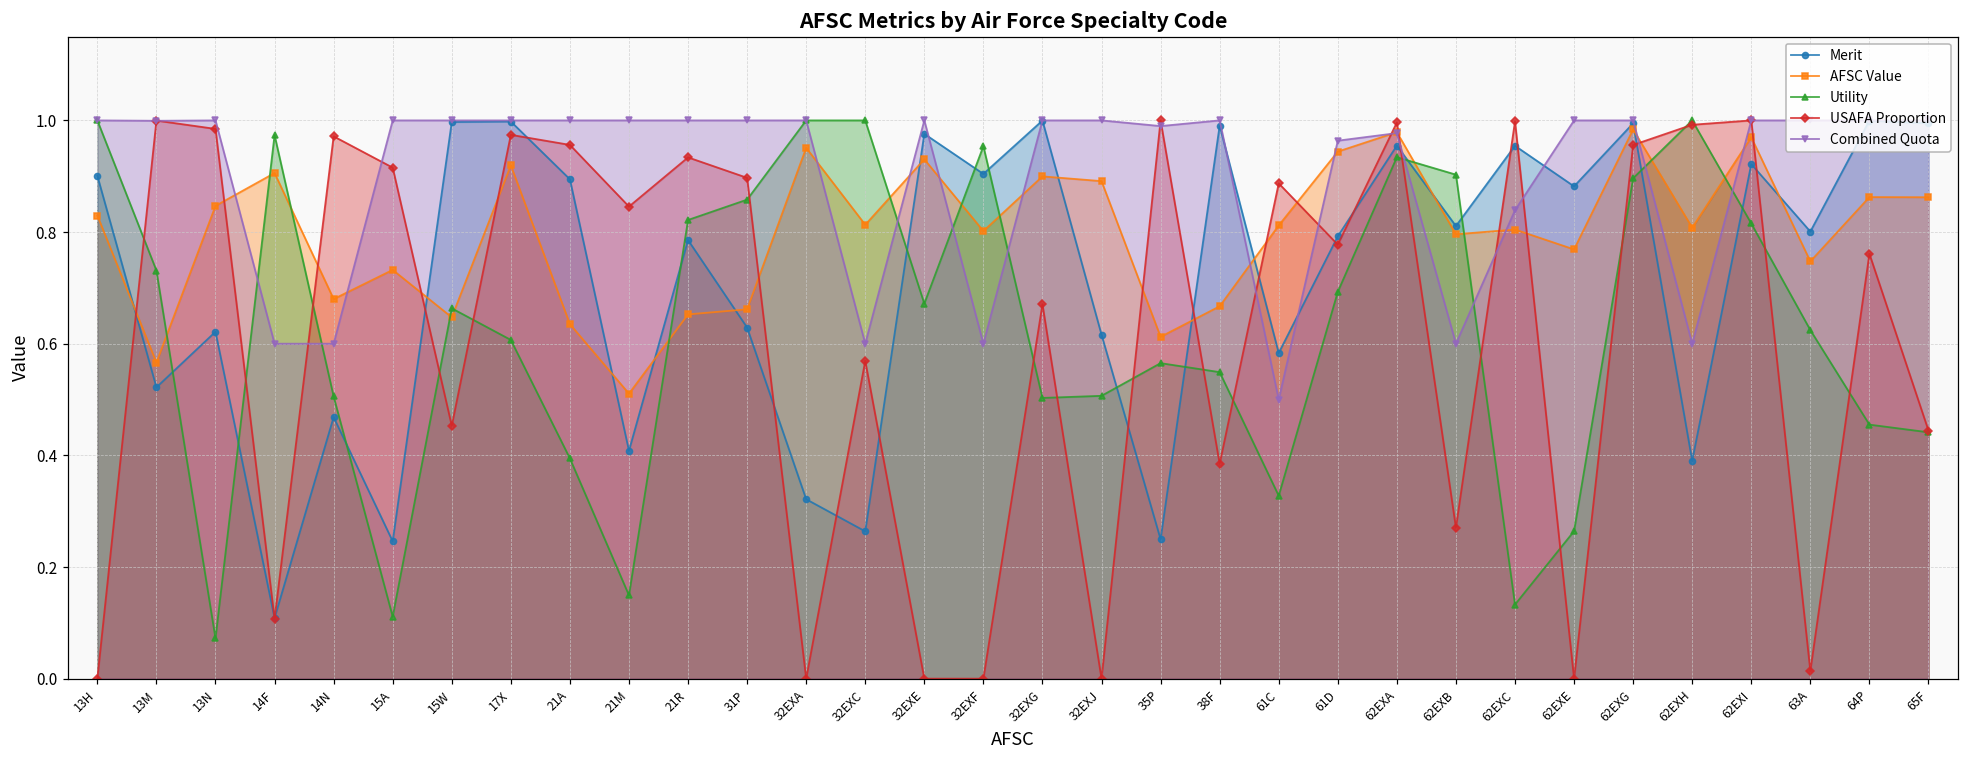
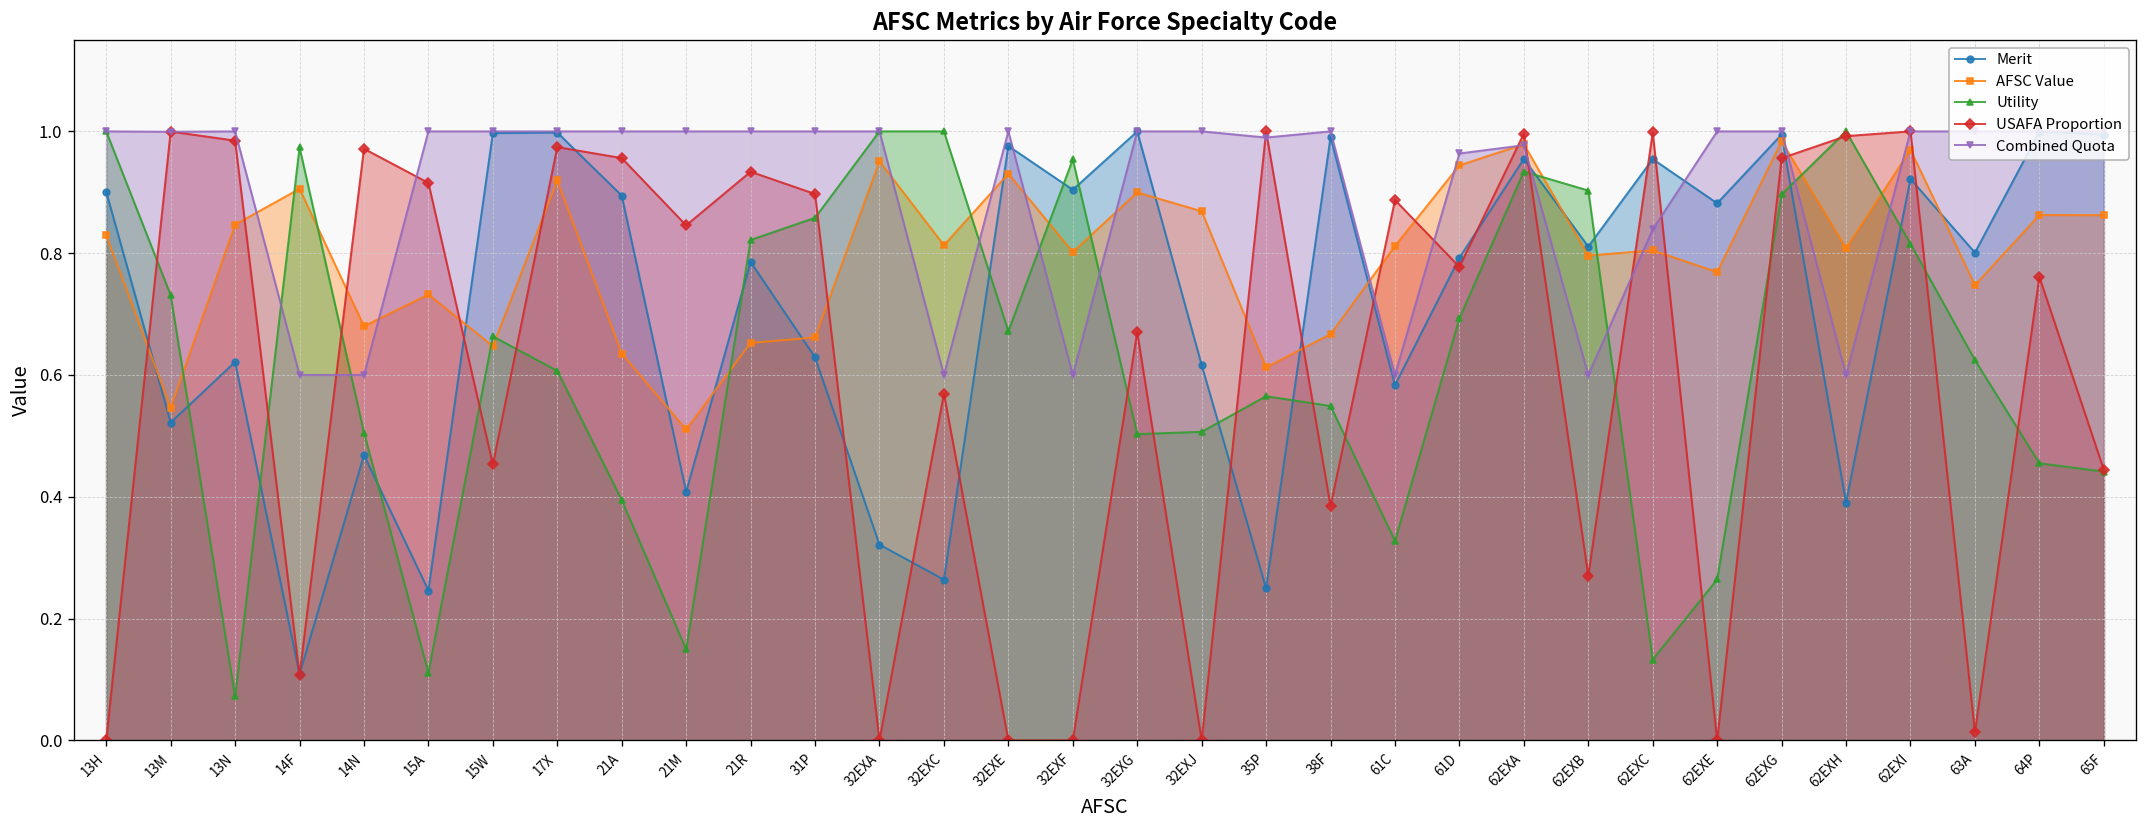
  {
    "Merit": {
      "13H": 0.90,
      "13M": 0.52,
      "13N": 0.62,
      "14N": 0.47,
      "15A": 0.25,
      "21A": 0.89,
      "21M": 0.41,
      "21R": 0.79,
      "31P": 0.63,
      "32EXA": 0.32,
      "32EXC": 0.26,
      "32EXE": 0.98,
      "32EXF": 0.90,
      "32EXJ": 0.62,
      "35P": 0.25,
      "38F": 0.99,
      "61C": 0.58,
      "61D": 0.79,
      "62EXA": 0.95,
      "62EXB": 0.81,
      "62EXC": 0.95,
      "62EXE": 0.88,
      "62EXG": 0.99,
      "62EXH": 0.39,
      "62EXI": 0.92,
      "63A": 0.80
    },
    "AFSC Value": {
      "13H": 0.83,
-     "13M": 0.57,
+     "13M": 0.55,
      "13N": 0.85,
      "14F": 0.91,
      "14N": 0.68,
      "15A": 0.73,
      "15W": 0.65,
      "17X": 0.92,
      "21A": 0.64,
      "21M": 0.51,
      "21R": 0.65,
      "31P": 0.66,
      "32EXA": 0.95,
      "32EXC": 0.81,
      "32EXE": 0.93,
      "32EXF": 0.80,
      "32EXG": 0.90,
-     "32EXJ": 0.89,
+     "32EXJ": 0.87,
      "35P": 0.61,
      "38F": 0.67,
      "61C": 0.81,
      "61D": 0.94,
      "62EXB": 0.80,
      "62EXC": 0.80,
      "62EXE": 0.77,
      "62EXG": 0.98,
      "62EXH": 0.81,
      "62EXI": 0.97,
      "63A": 0.75,
      "64P": 0.86,
      "65F": 0.86
    },
    "Utility": {
      "13M": 0.73,
      "13N": 0.07,
      "14F": 0.97,
      "14N": 0.51,
      "15A": 0.11,
      "15W": 0.66,
      "17X": 0.61,
      "21A": 0.39,
      "21M": 0.15,
      "21R": 0.82,
      "31P": 0.86,
      "32EXC": 1.00,
      "32EXE": 0.67,
      "32EXF": 0.95,
      "32EXG": 0.50,
      "32EXJ": 0.51,
      "35P": 0.57,
      "38F": 0.55,
      "61C": 0.33,
      "61D": 0.69,
      "62EXA": 0.93,
      "62EXB": 0.90,
      "62EXC": 0.13,
      "62EXE": 0.26,
      "62EXG": 0.90,
      "62EXH": 1.00,
      "62EXI": 0.82,
      "63A": 0.62,
      "64P": 0.46
    },
    "USAFA Proportion": {
      "13H": 0.00,
      "13N": 0.98,
      "14N": 0.97,
      "15A": 0.92,
      "15W": 0.45,
      "17X": 0.97,
      "21A": 0.96,
      "21M": 0.85,
      "21R": 0.93,
      "31P": 0.90,
      "32EXA": 0.00,
      "32EXC": 0.57,
      "32EXE": 0.00,
      "32EXF": 0.00,
      "32EXG": 0.67,
      "32EXJ": 0.00,
      "35P": 1.00,
      "38F": 0.38,
      "61C": 0.89,
      "61D": 0.78,
      "62EXA": 1.00,
      "62EXB": 0.27,
      "62EXC": 1.00,
      "62EXE": 0.00,
      "62EXG": 0.96,
      "62EXH": 0.99,
      "63A": 0.01,
      "64P": 0.76
    },
    "Combined Quota": {
      "13N": 1.0,
      "14F": 0.6,
      "14N": 0.6,
      "15A": 1.0,
      "21A": 1.0,
      "21M": 1.0,
      "21R": 1.0,
      "31P": 1.0,
      "32EXC": 0.6,
      "32EXE": 1.0,
      "32EXF": 0.6,
      "32EXJ": 1.0,
      "35P": 0.99,
      "38F": 1.0,
-     "61C": 0.5,
+     "61C": 0.6,
      "61D": 0.96,
      "62EXB": 0.6,
      "62EXC": 0.84,
      "62EXE": 1.0,
      "62EXG": 1.0,
      "62EXH": 0.6
    }
  }
